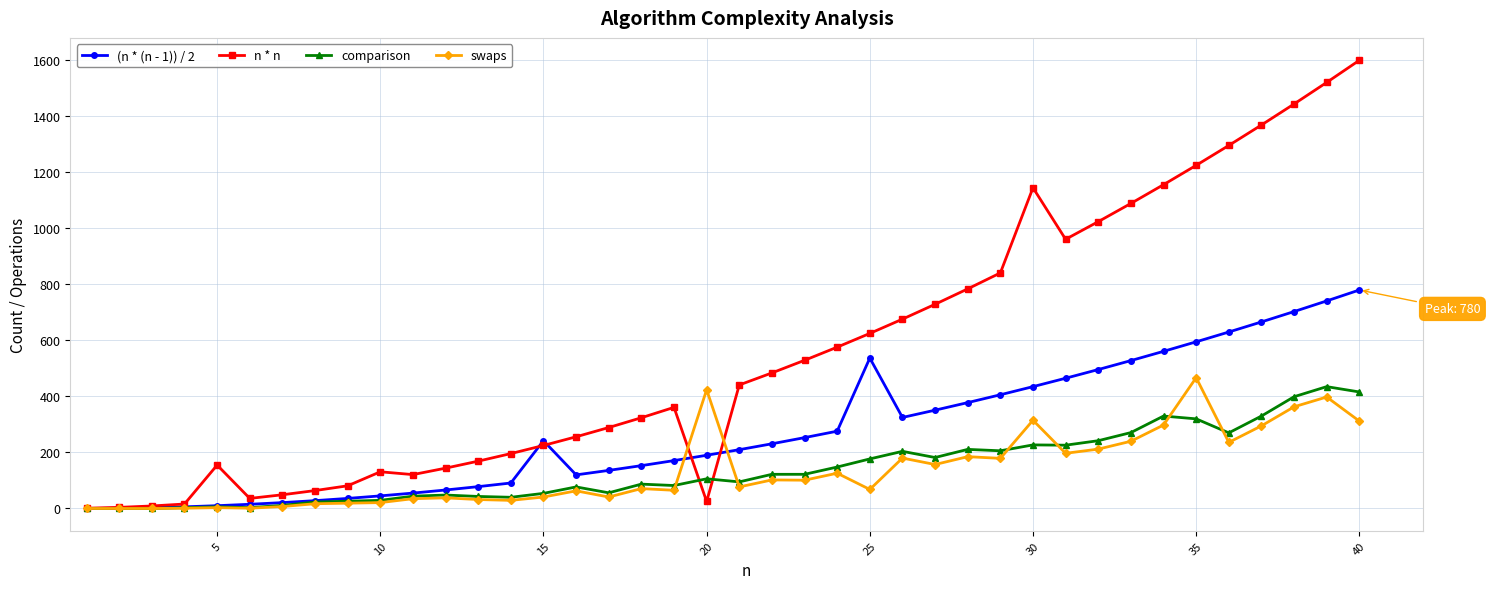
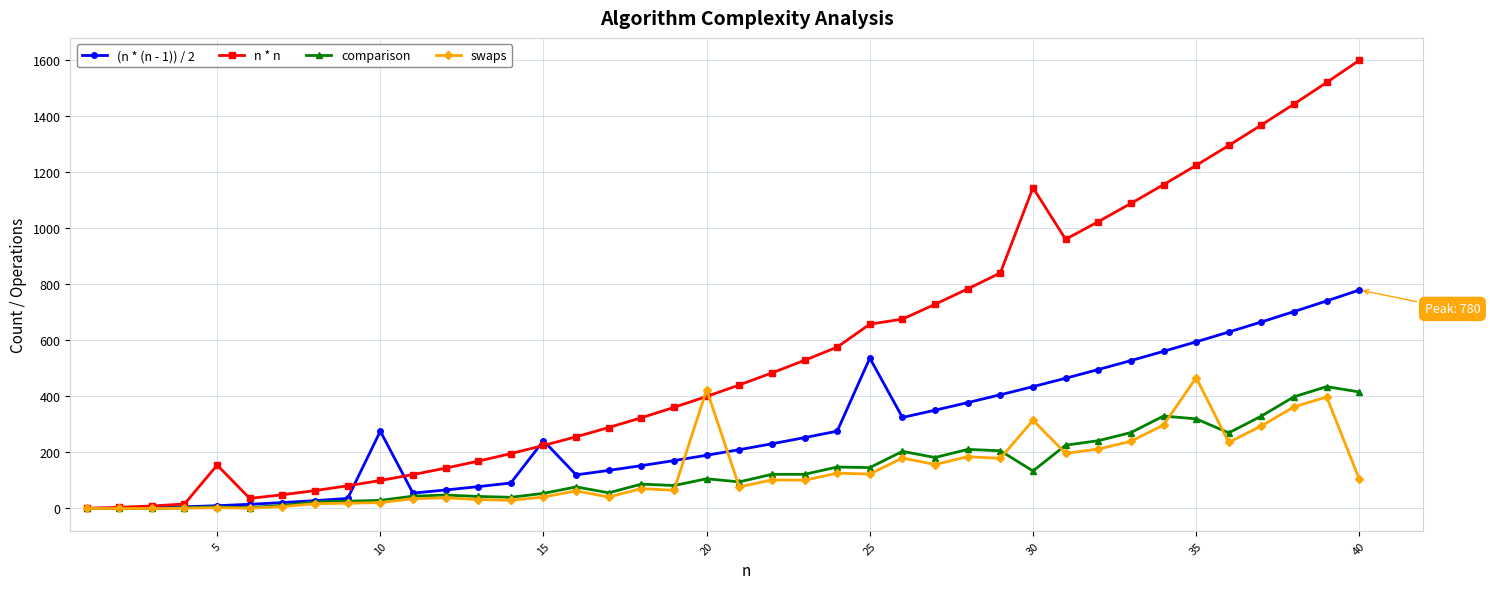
  {
    "(n * (n - 1)) / 2": {
-     "10": 50,
+     "10": 280,
      "15": 240,
      "20": 190,
      "25": 540,
      "30": 440,
      "35": 600,
      "40": 780
    },
    "n * n": {
      "5": 160,
-     "10": 130,
+     "10": 100,
      "15": 230,
-     "20": 30,
-     "25": 630,
+     "20": 400,
+     "25": 660,
      "30": 1150,
      "35": 1230,
      "40": 1600
    },
    "comparison": {
      "15": 50,
      "20": 110,
-     "25": 180,
-     "30": 230,
+     "25": 150,
+     "30": 130,
      "35": 320,
      "40": 420
    },
    "swaps": {
      "15": 40,
      "20": 420,
-     "25": 70,
+     "25": 120,
      "30": 320,
      "35": 470,
-     "40": 310
+     "40": 100
    }
  }
